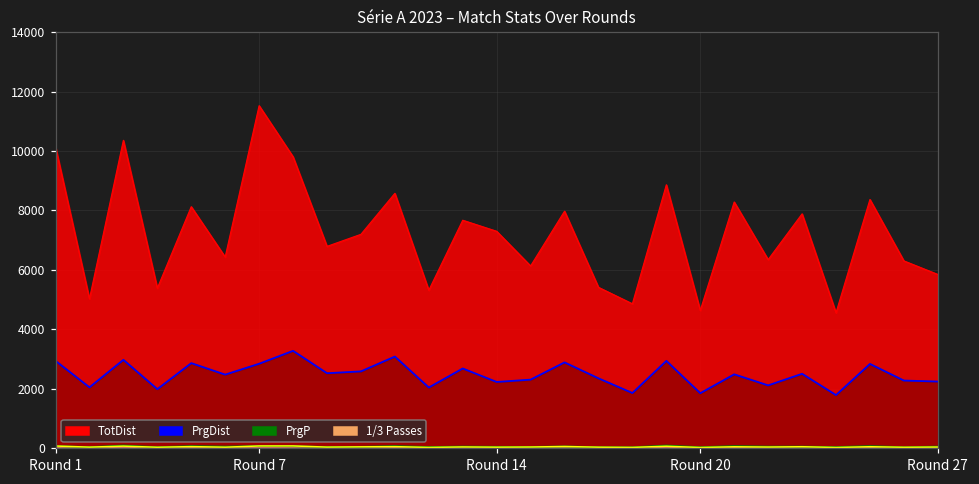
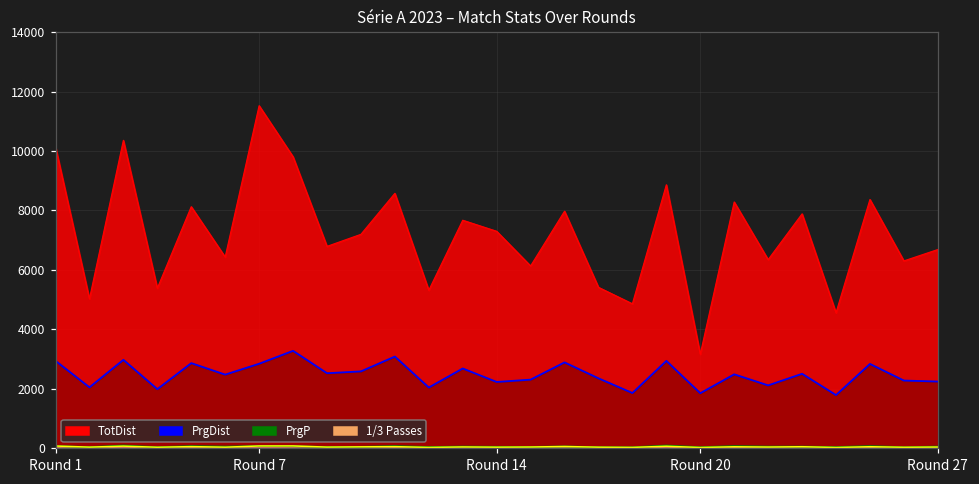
  {
    "TotDist": {
      "Round 1": 10100,
      "Round 7": 11500,
      "Round 14": 7300,
-     "Round 20": 4600,
-     "Round 27": 5800
+     "Round 20": 3200,
+     "Round 27": 6700
    }
  }
